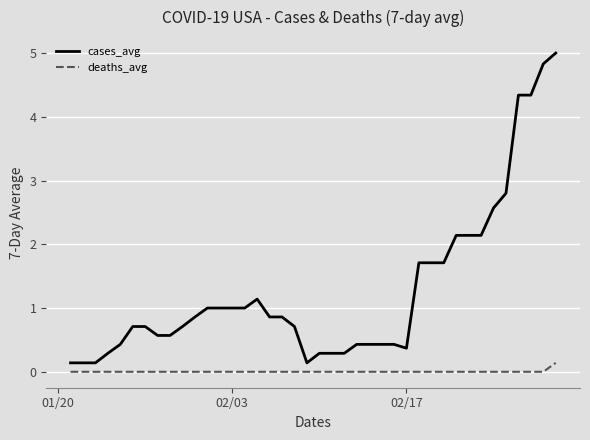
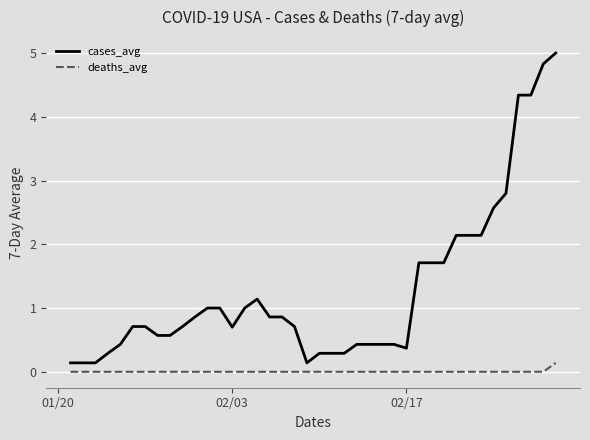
  {
    "cases_avg": {
-     "02/03": 1.0,
+     "02/03": 0.7,
      "02/17": 0.4
    },
    "deaths_avg": {
      "02/03": 0.0,
      "02/17": 0.0
    }
  }
